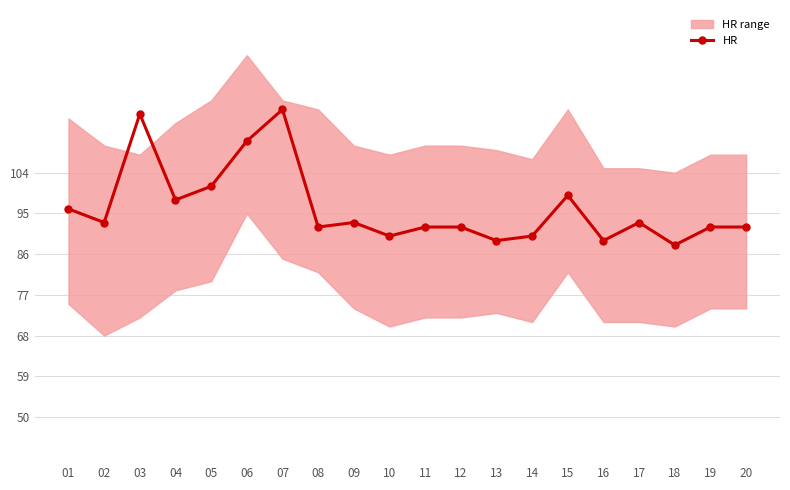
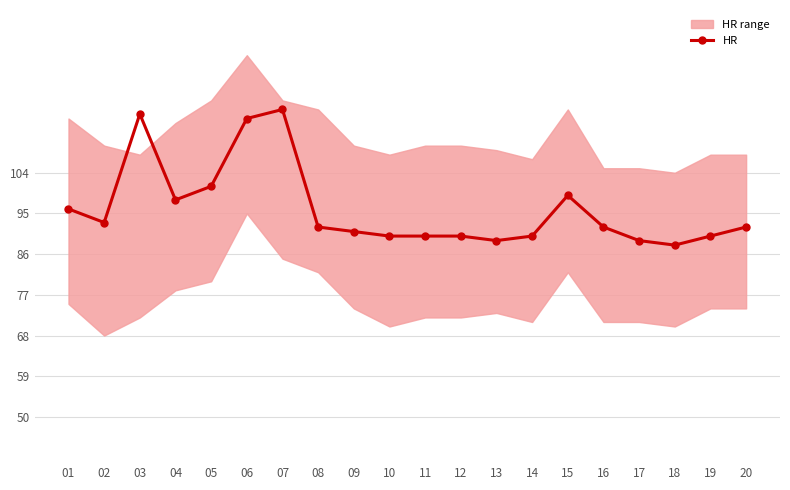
  {
    "HR": {
      "01": 96,
      "02": 93,
      "03": 117,
      "04": 98,
      "05": 101,
-     "06": 111,
+     "06": 116,
      "07": 118,
      "08": 92,
-     "09": 93,
+     "09": 91,
      "10": 90,
-     "11": 92,
-     "12": 92,
+     "11": 90,
+     "12": 90,
      "13": 89,
      "14": 90,
      "15": 99,
-     "16": 89,
-     "17": 93,
+     "16": 92,
+     "17": 89,
      "18": 88,
-     "19": 92,
+     "19": 90,
      "20": 92
    }
  }
